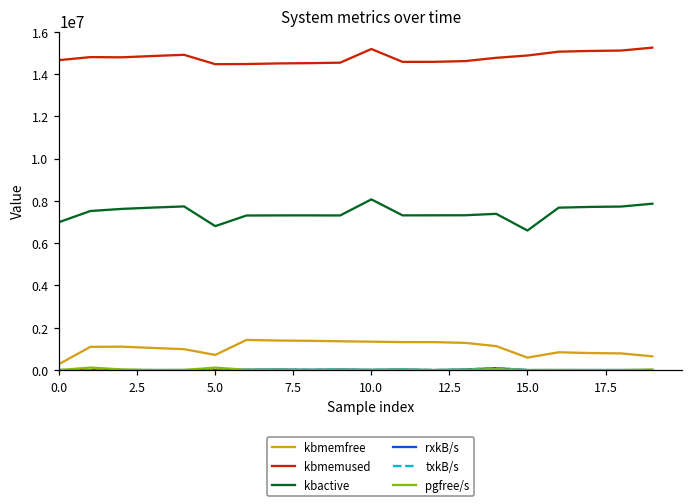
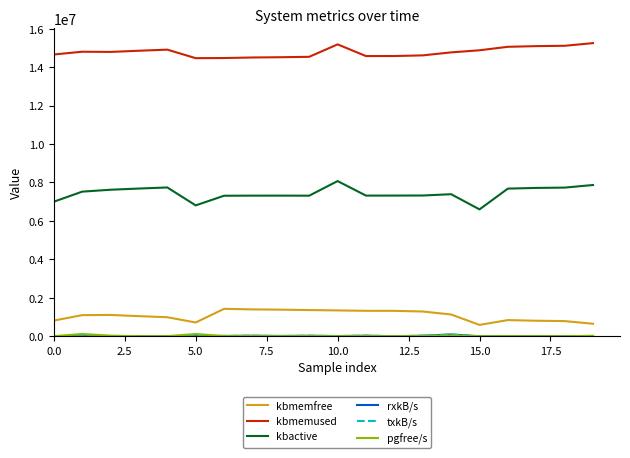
  {
    "kbmemfree": {
-     "0.0": 300000,
+     "0.0": 800000,
      "5.0": 700000,
      "10.0": 1300000,
      "15.0": 600000
    },
    "kbmemused": {
      "0.0": 14700000,
      "5.0": 14500000,
      "10.0": 15200000,
      "15.0": 14900000
    },
    "kbactive": {
      "0.0": 7000000,
      "5.0": 6800000,
      "10.0": 8100000,
      "15.0": 6600000
    }
  }
